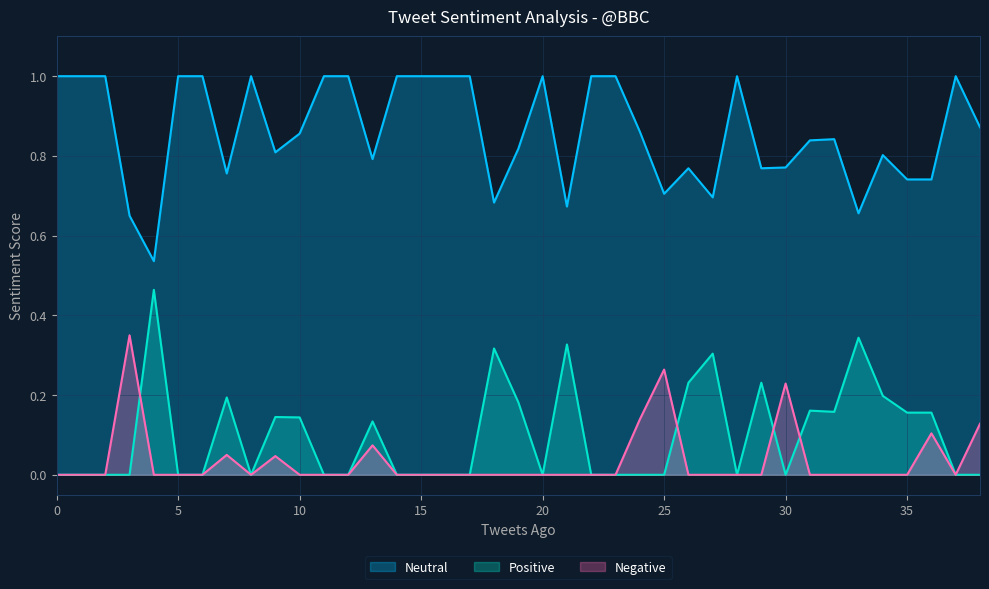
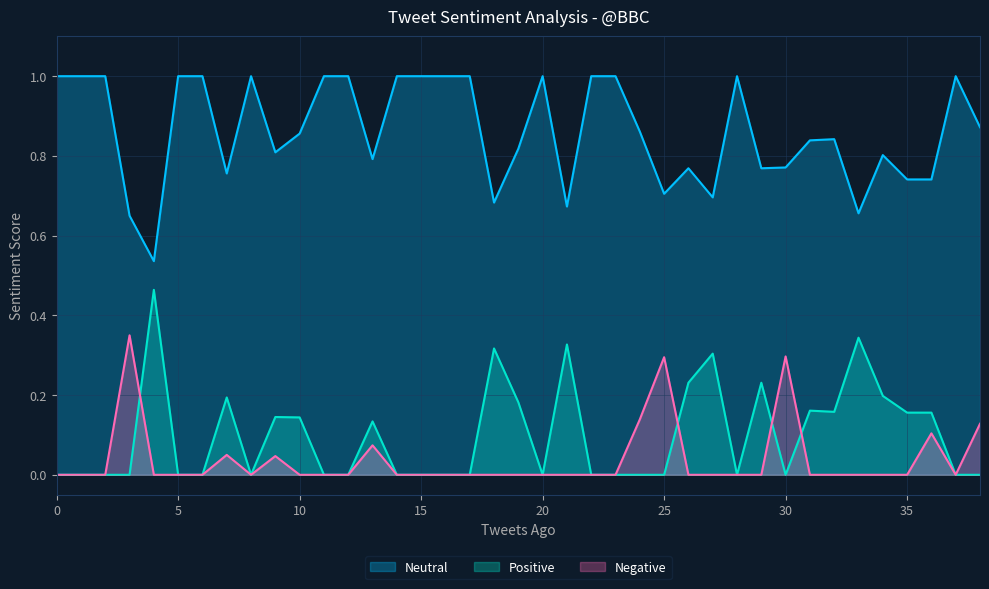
  {
    "Negative": {
      "10": 0.00,
-     "25": 0.26,
-     "30": 0.23,
+     "25": 0.30,
+     "30": 0.30,
      "35": 0.00
    }
  }
